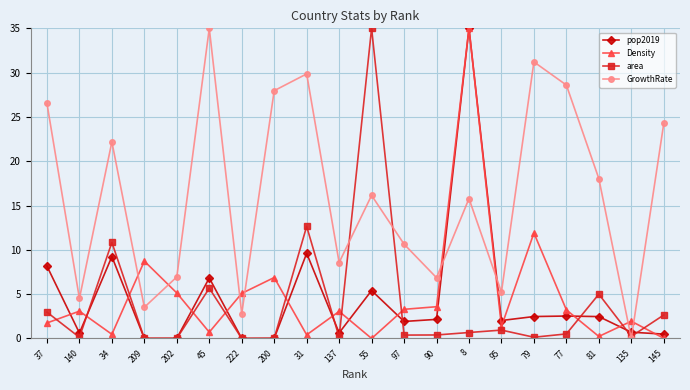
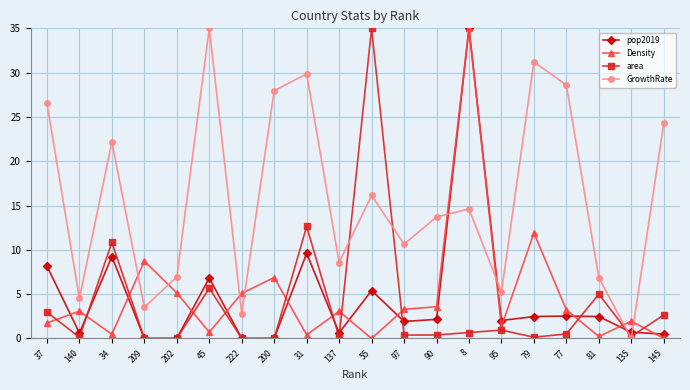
  {
    "GrowthRate": {
      "37": 27,
      "140": 5,
      "34": 22,
      "209": 4,
      "202": 7,
      "45": 35,
      "222": 3,
      "200": 28,
      "31": 30,
      "137": 9,
      "55": 16,
      "97": 11,
-     "90": 7,
-     "8": 16,
+     "90": 14,
+     "8": 15,
      "95": 5,
      "79": 31,
      "77": 29,
-     "81": 18,
+     "81": 7,
      "145": 24
    }
  }
